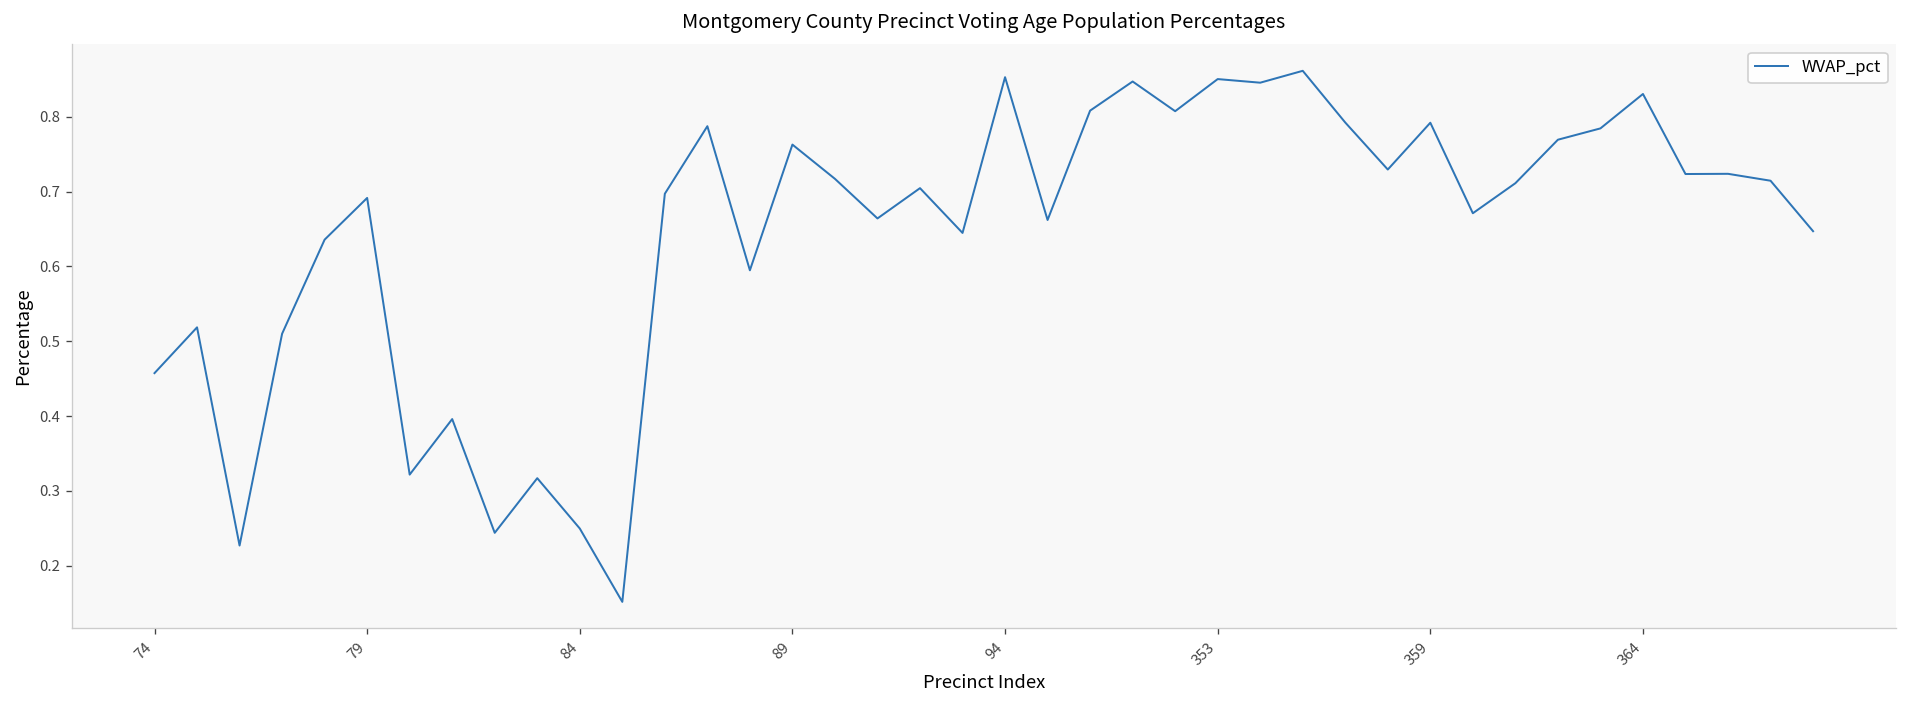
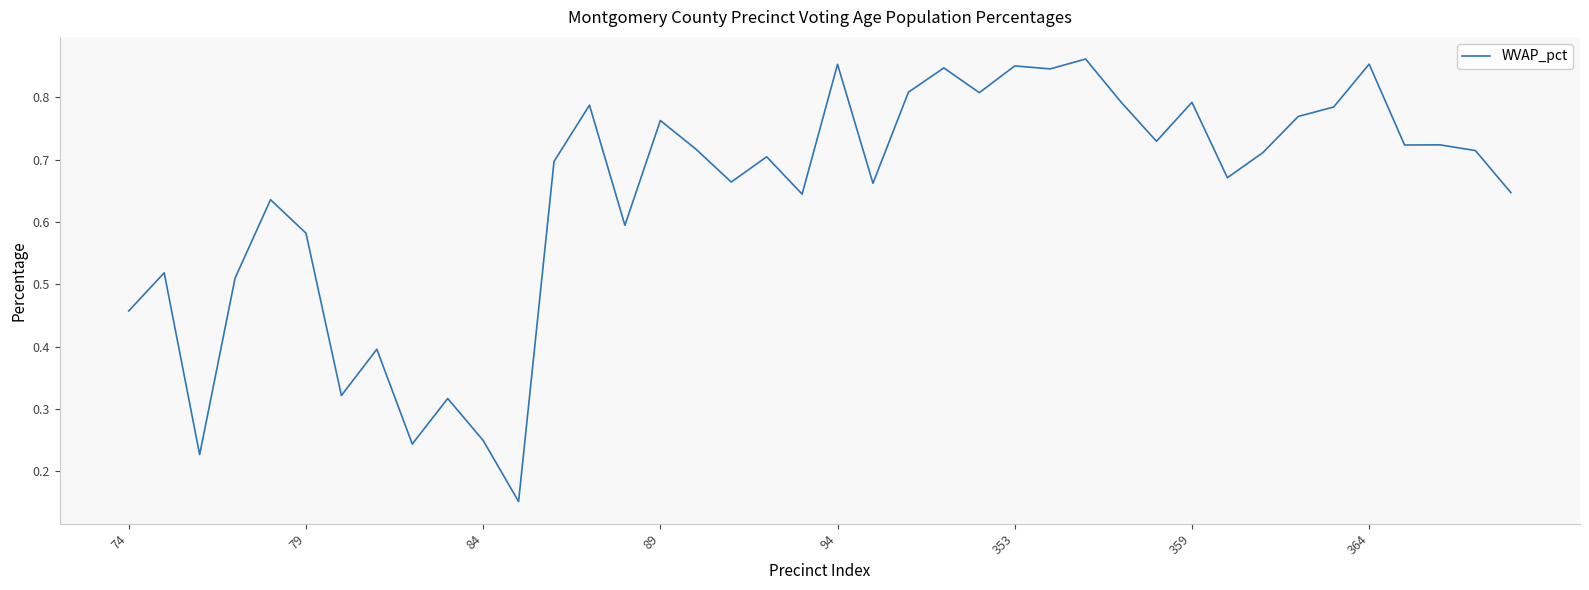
  {
    "74": 0.46,
-   "79": 0.69,
+   "79": 0.58,
    "84": 0.25,
    "89": 0.76,
    "94": 0.85,
    "353": 0.85,
    "359": 0.79,
-   "364": 0.83
+   "364": 0.85
  }
